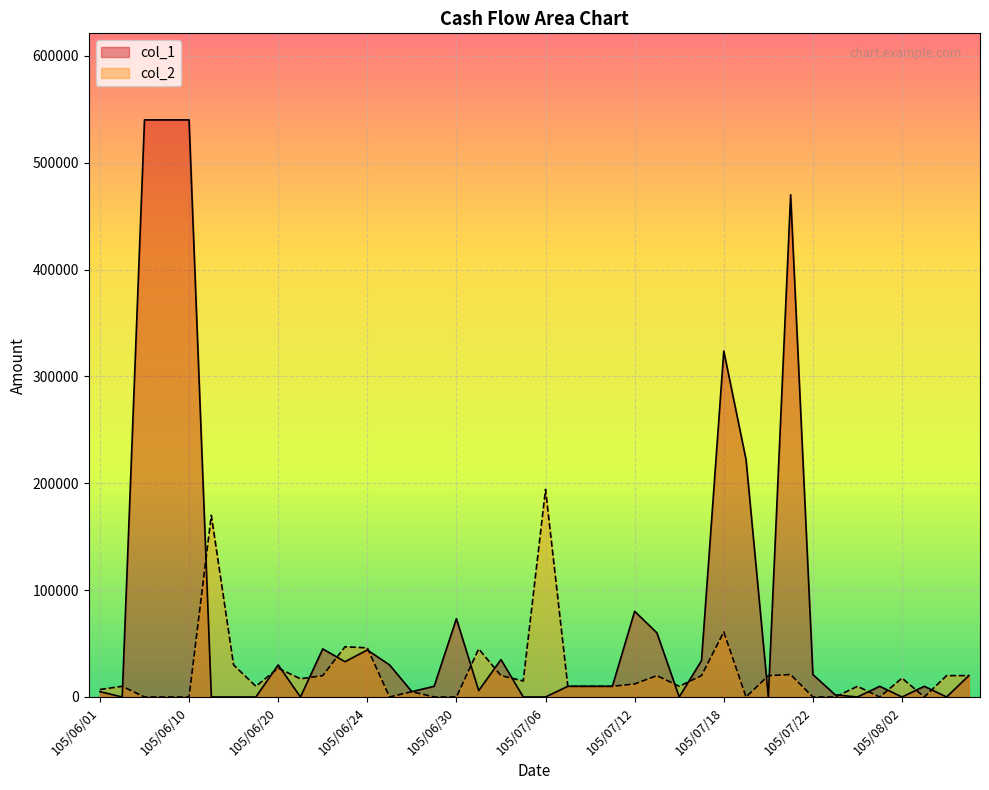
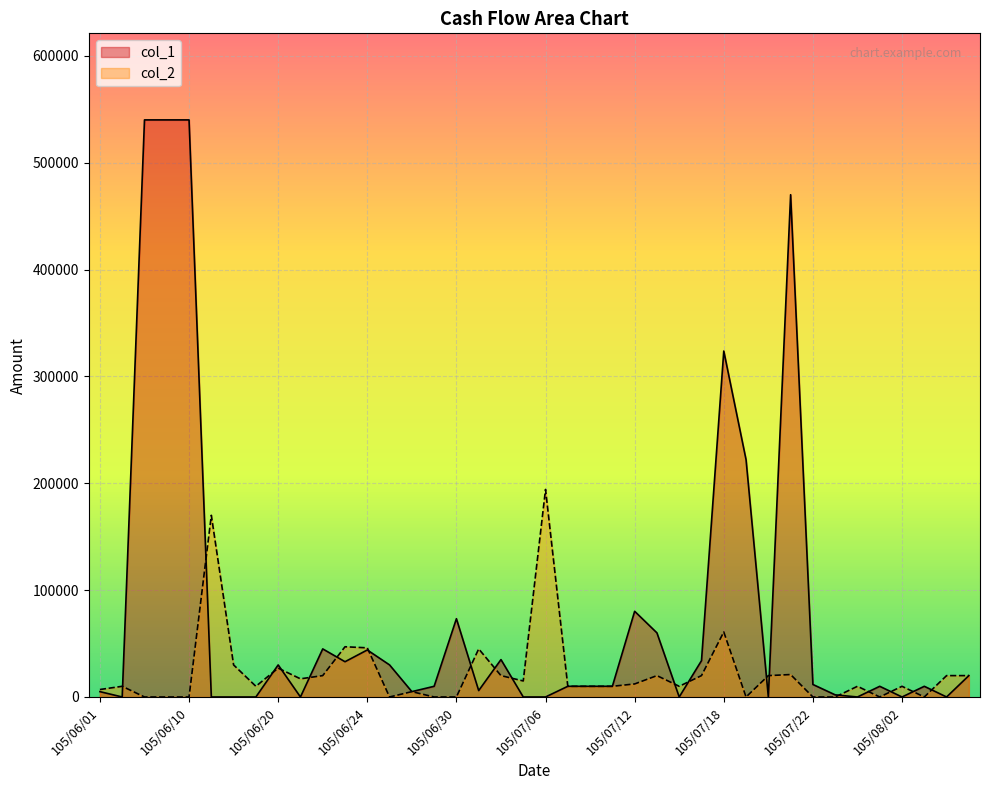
  {
    "col_1": {
      "105/06/10": 540000,
      "105/06/20": 30000,
      "105/06/30": 73000,
      "105/07/06": 0,
      "105/07/12": 80000,
      "105/07/18": 324000,
-     "105/07/22": 21000,
+     "105/07/22": 12000,
      "105/08/02": 0
    },
    "col_2": {
      "105/06/10": 0,
      "105/06/20": 27000,
      "105/06/30": 0,
      "105/07/06": 194000,
      "105/07/12": 12000,
      "105/07/18": 61000,
      "105/07/22": 0,
-     "105/08/02": 18000
+     "105/08/02": 10000
    }
  }
